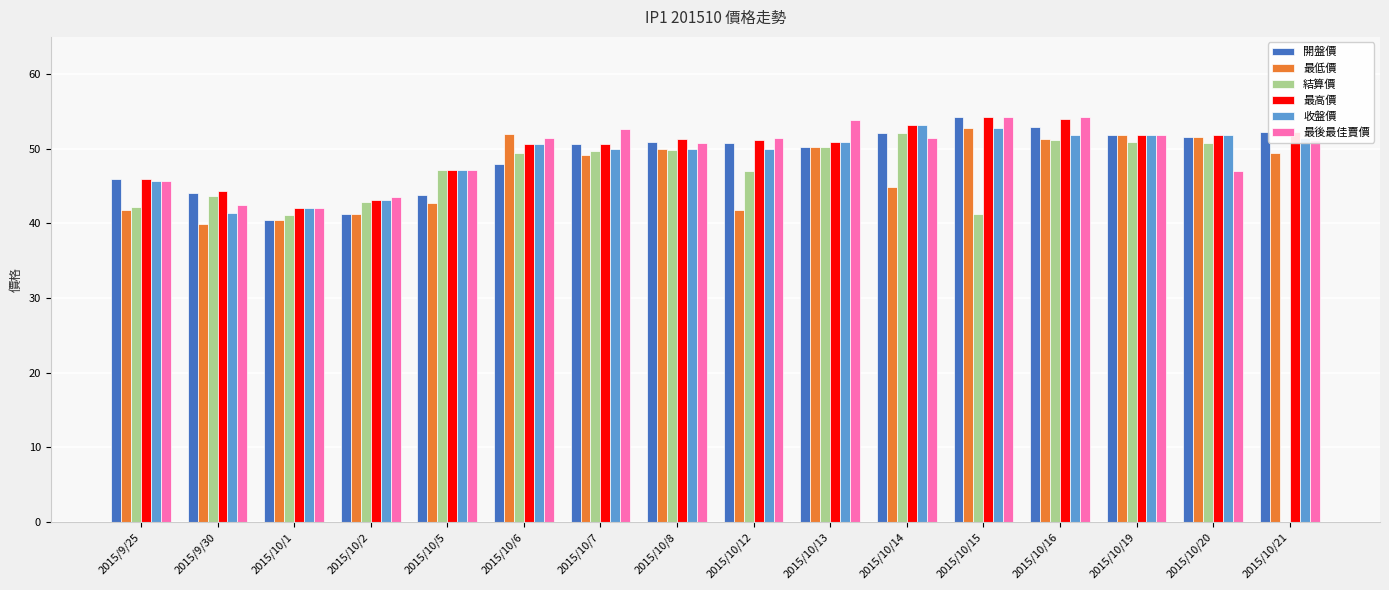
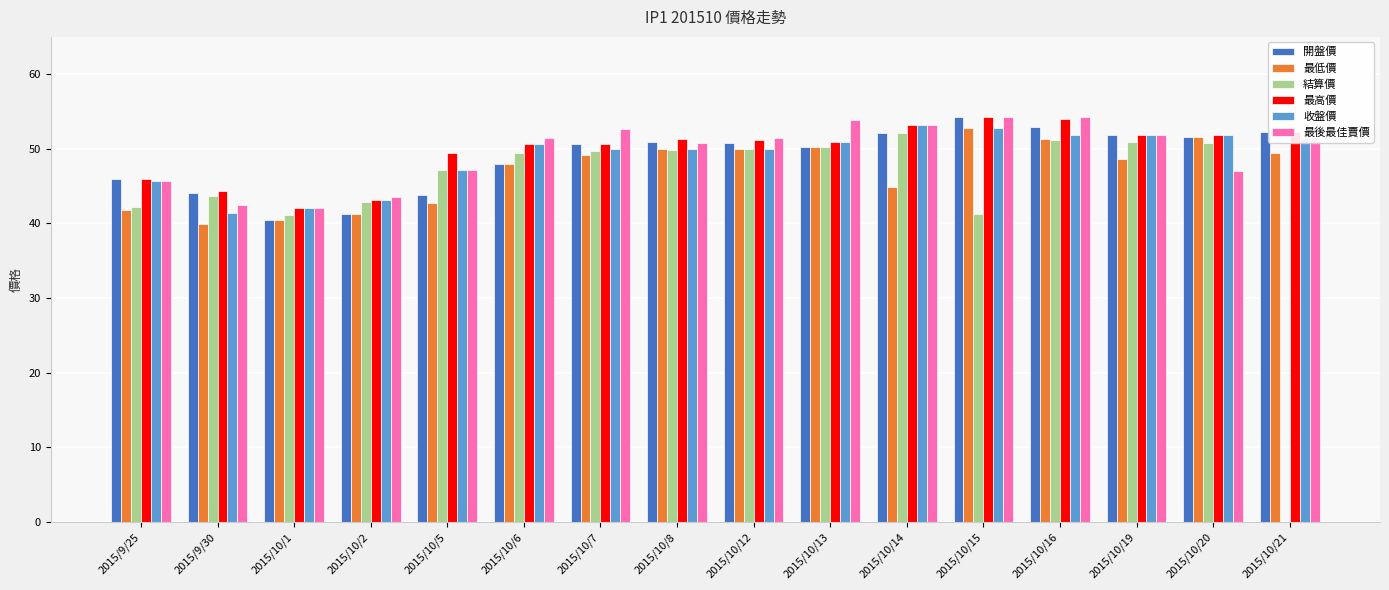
  {
    "最低價": {
      "2015/9/25": 42,
      "2015/9/30": 40,
      "2015/10/1": 41,
      "2015/10/2": 41,
      "2015/10/5": 43,
-     "2015/10/6": 52,
+     "2015/10/6": 48,
      "2015/10/7": 49,
      "2015/10/8": 50,
-     "2015/10/12": 42,
+     "2015/10/12": 50,
      "2015/10/13": 50,
      "2015/10/14": 45,
      "2015/10/15": 53,
      "2015/10/16": 51,
-     "2015/10/19": 52,
+     "2015/10/19": 49,
      "2015/10/20": 52,
      "2015/10/21": 50
    },
    "結算價": {
      "2015/9/25": 42,
      "2015/9/30": 44,
      "2015/10/1": 41,
      "2015/10/2": 43,
      "2015/10/5": 47,
      "2015/10/6": 49,
      "2015/10/7": 50,
      "2015/10/8": 50,
-     "2015/10/12": 47,
+     "2015/10/12": 50,
      "2015/10/13": 50,
      "2015/10/14": 52,
      "2015/10/15": 41,
      "2015/10/16": 51,
      "2015/10/19": 51,
      "2015/10/20": 51,
      "2015/10/21": 0
    },
    "最高價": {
      "2015/9/25": 46,
      "2015/9/30": 44,
      "2015/10/1": 42,
      "2015/10/2": 43,
-     "2015/10/5": 47,
+     "2015/10/5": 49,
      "2015/10/6": 51,
      "2015/10/7": 51,
      "2015/10/8": 51,
      "2015/10/12": 51,
      "2015/10/13": 51,
      "2015/10/14": 53,
      "2015/10/15": 54,
      "2015/10/16": 54,
      "2015/10/19": 52,
      "2015/10/20": 52
    },
    "最後最佳賣價": {
      "2015/9/25": 46,
      "2015/9/30": 42,
      "2015/10/1": 42,
      "2015/10/2": 44,
      "2015/10/5": 47,
      "2015/10/6": 51,
      "2015/10/7": 53,
      "2015/10/8": 51,
      "2015/10/12": 51,
      "2015/10/13": 54,
-     "2015/10/14": 51,
+     "2015/10/14": 53,
      "2015/10/15": 54,
      "2015/10/16": 54,
      "2015/10/19": 52,
      "2015/10/20": 47
    }
  }
